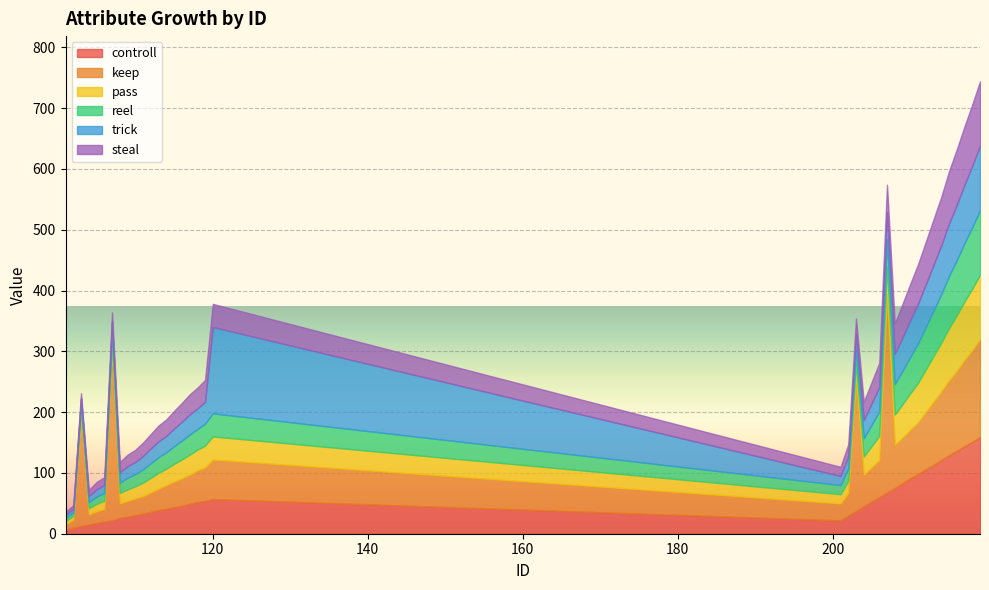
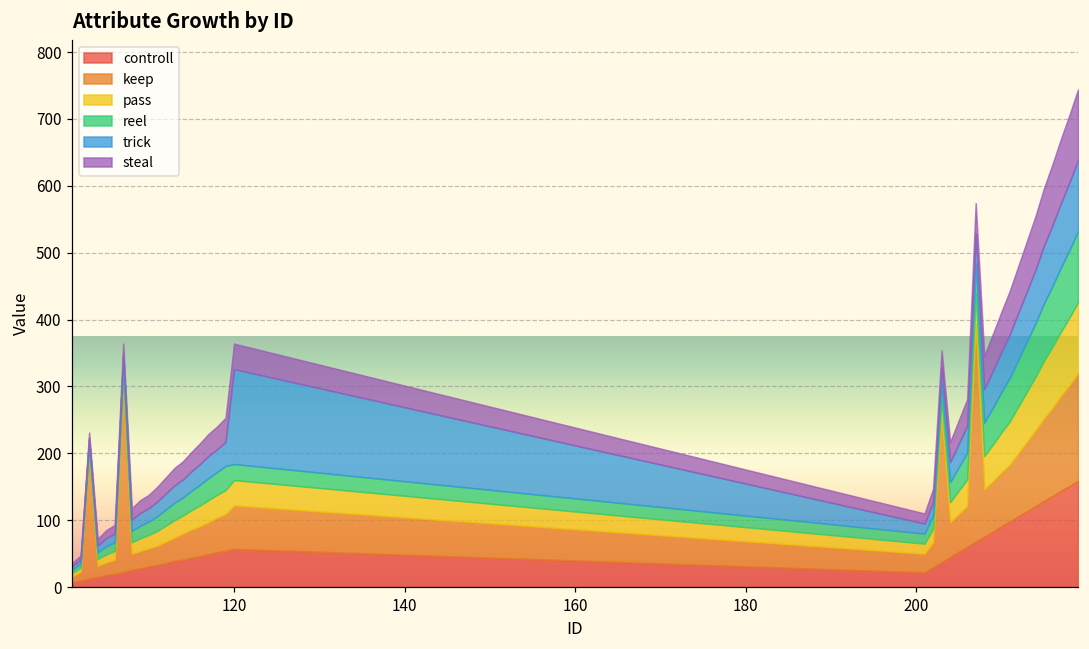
  {
    "pass": {
      "120": 40
    },
    "reel": {
-     "120": 40
+     "120": 20
    },
    "trick": {
      "120": 140
    },
    "steal": {
      "120": 40
    }
  }
